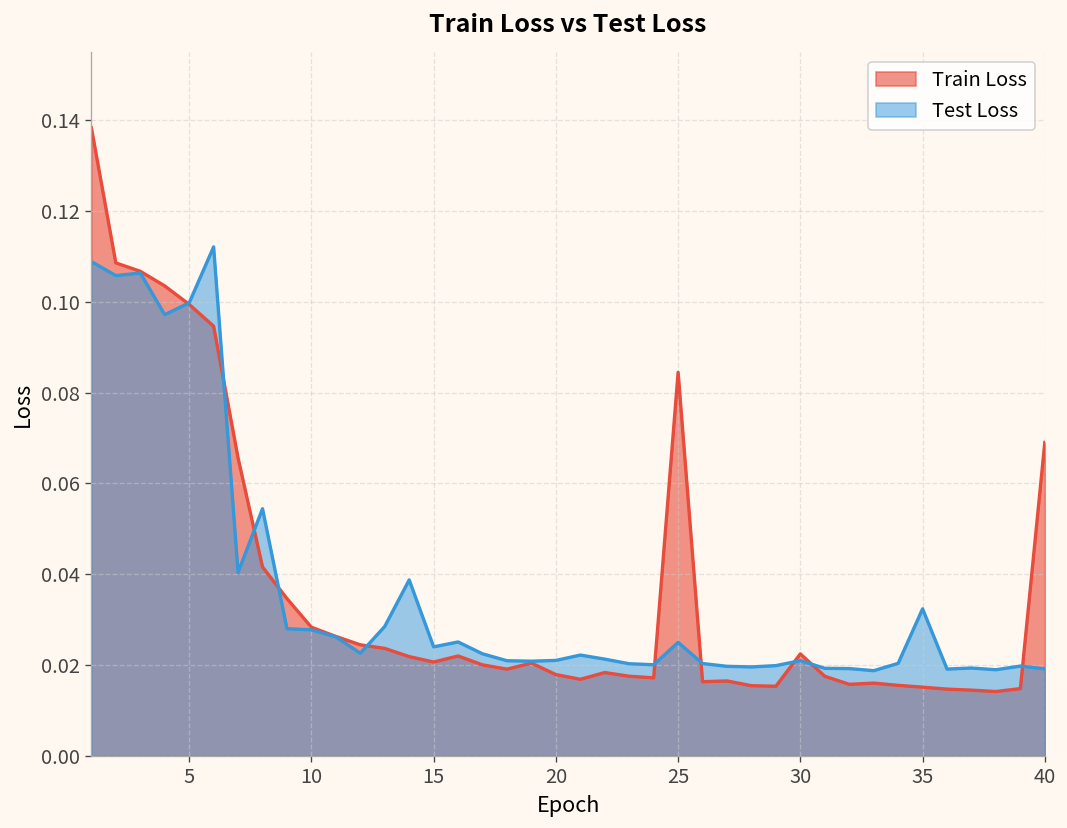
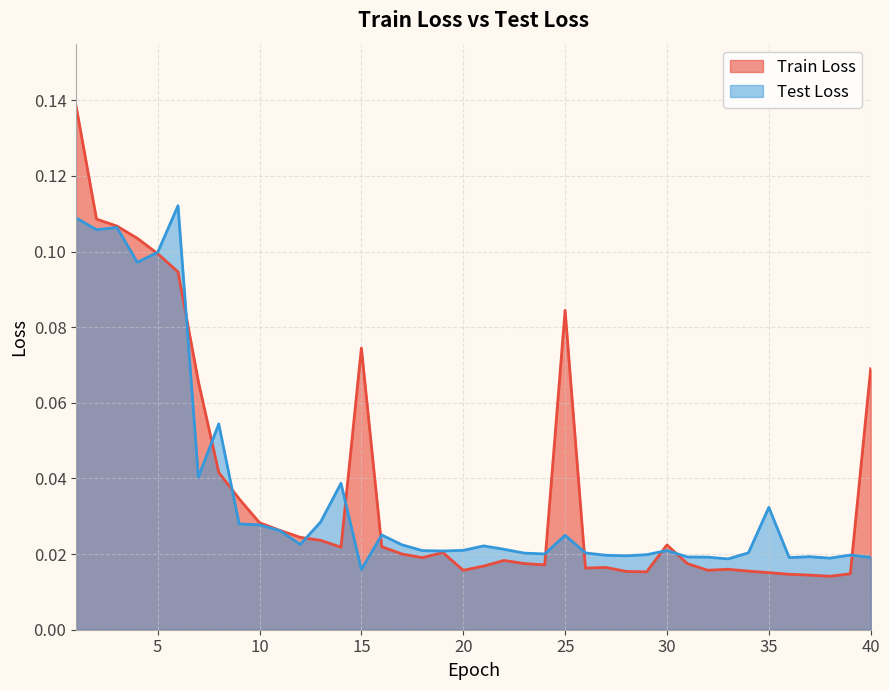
  {
    "Train Loss": {
-     "15": 0.021,
-     "20": 0.018,
+     "15": 0.074,
+     "20": 0.016,
      "25": 0.084,
      "30": 0.022,
      "35": 0.015,
      "40": 0.069
    },
    "Test Loss": {
-     "15": 0.024,
+     "15": 0.016,
      "20": 0.021,
      "25": 0.025,
      "30": 0.021,
      "35": 0.032,
      "40": 0.019
    }
  }
